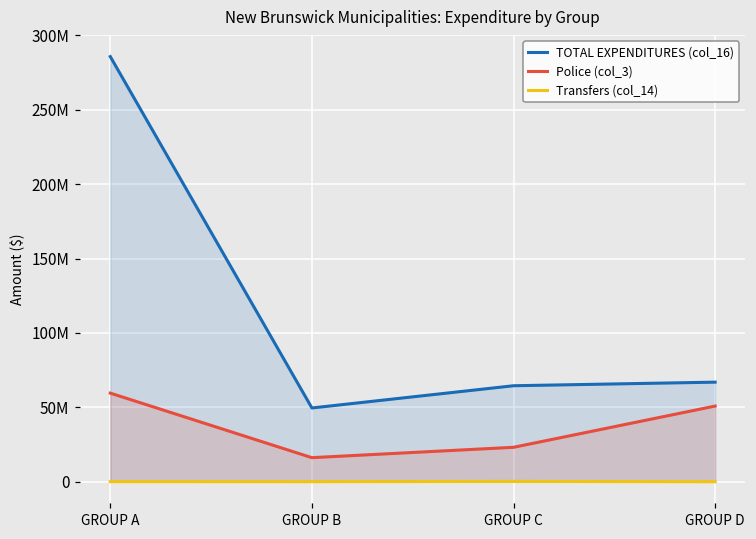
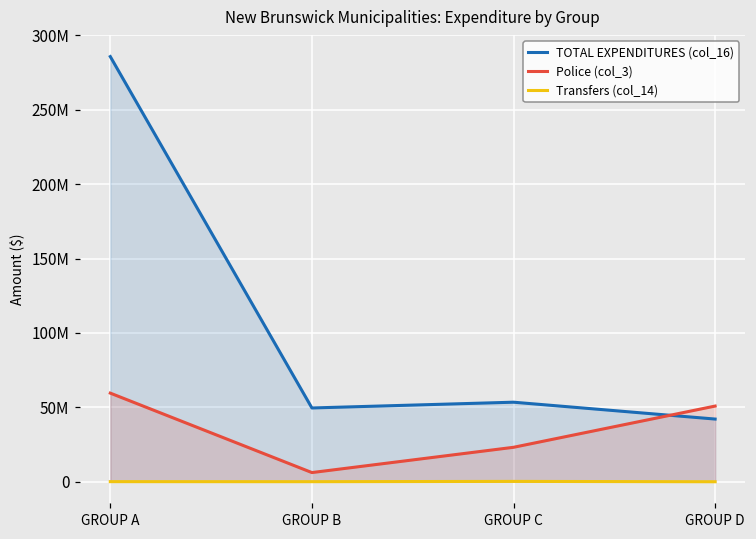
  {
    "TOTAL EXPENDITURES (col_16)": {
      "GROUP A": 286000000,
      "GROUP B": 50000000,
-     "GROUP C": 65000000,
-     "GROUP D": 67000000
+     "GROUP C": 53000000,
+     "GROUP D": 42000000
    },
    "Police (col_3)": {
      "GROUP A": 60000000,
-     "GROUP B": 16000000,
+     "GROUP B": 6000000,
      "GROUP C": 23000000,
      "GROUP D": 51000000
    },
    "Transfers (col_14)": {
      "GROUP A": 0,
      "GROUP B": 0,
      "GROUP C": 0,
      "GROUP D": 0
    }
  }
